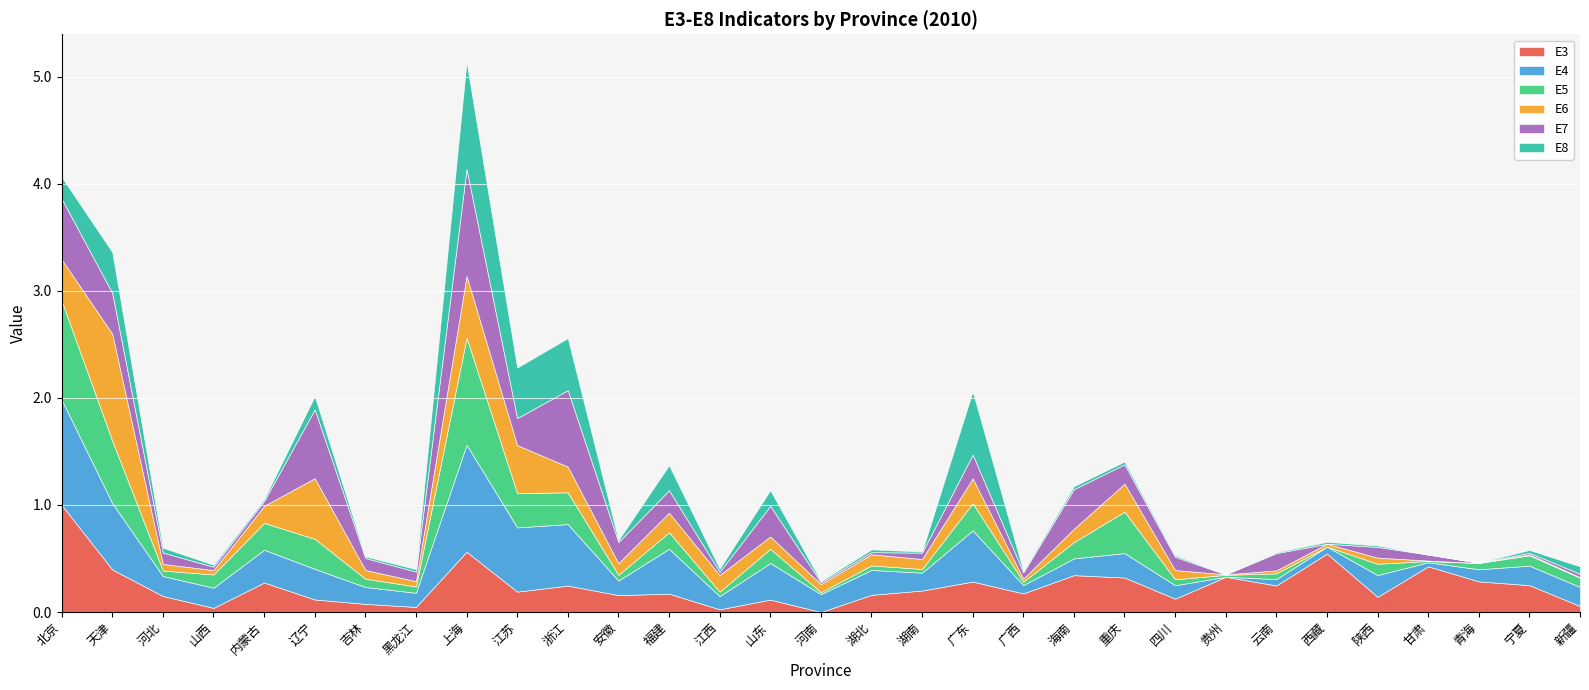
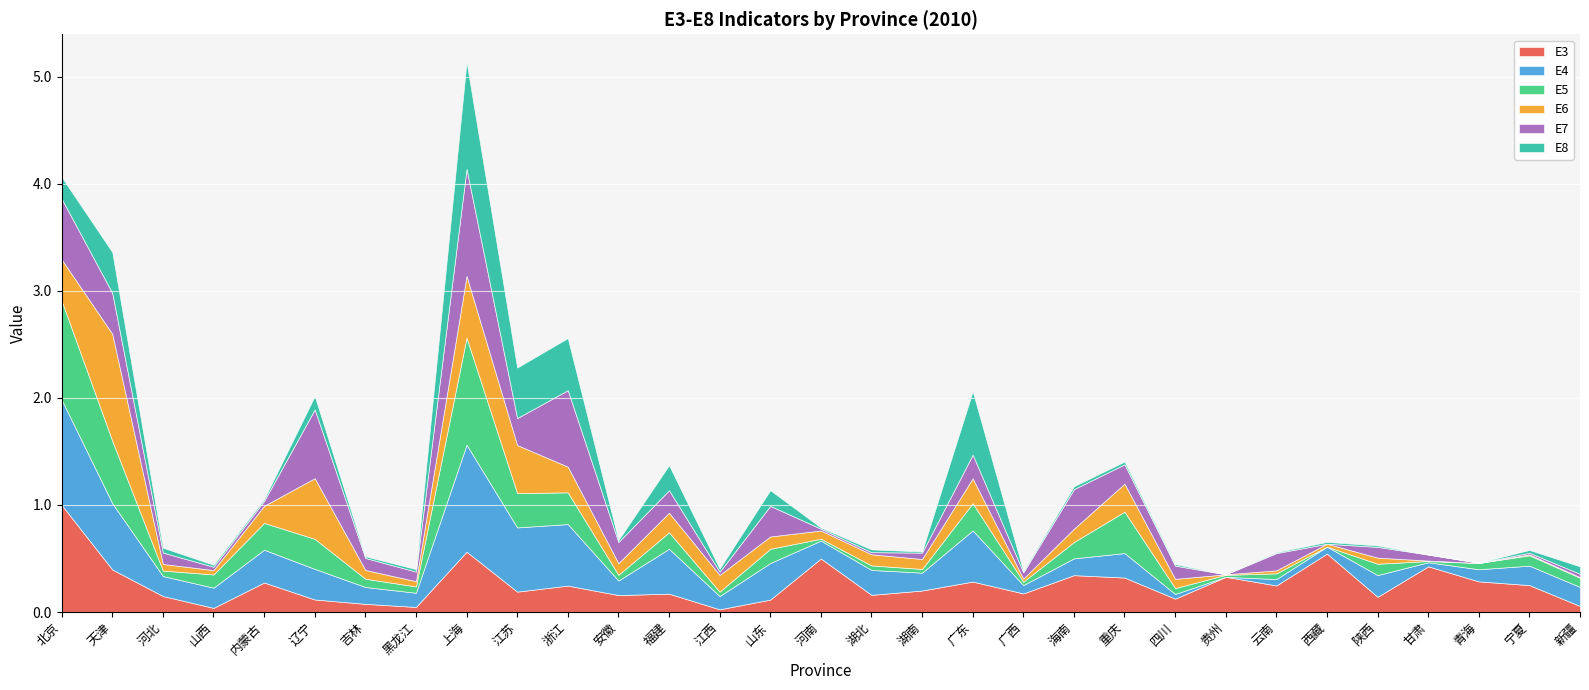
  {
    "E3": {
      "北京": 1.0,
      "天津": 0.4,
      "河北": 0.15,
      "山西": 0.04,
      "内蒙古": 0.28,
      "辽宁": 0.1,
      "吉林": 0.08,
      "黑龙江": 0.05,
      "上海": 0.56,
      "江苏": 0.2,
      "浙江": 0.25,
      "安徽": 0.16,
      "福建": 0.17,
      "江西": 0.03,
      "山东": 0.1,
-     "河南": 0.0,
+     "河南": 0.5,
      "湖北": 0.16,
      "湖南": 0.2,
      "广东": 0.3,
      "广西": 0.17,
      "海南": 0.34,
      "重庆": 0.3,
      "四川": 0.12,
      "云南": 0.25,
      "西藏": 0.55,
      "陕西": 0.14,
      "甘肃": 0.43,
      "青海": 0.3,
      "宁夏": 0.25,
      "新疆": 0.06
    },
    "E4": {
      "北京": 0.98,
      "天津": 0.62,
      "河北": 0.19,
      "山西": 0.19,
      "内蒙古": 0.31,
      "辽宁": 0.29,
      "吉林": 0.16,
      "黑龙江": 0.13,
      "上海": 1.00,
      "江苏": 0.60,
      "浙江": 0.57,
      "安徽": 0.14,
      "福建": 0.42,
      "江西": 0.12,
      "山东": 0.34,
      "湖北": 0.23,
      "湖南": 0.17,
      "广东": 0.48,
      "广西": 0.08,
      "海南": 0.16,
      "重庆": 0.23,
-     "四川": 0.13,
+     "四川": 0.04,
      "云南": 0.06,
      "陕西": 0.20,
      "青海": 0.11,
      "宁夏": 0.18,
      "新疆": 0.18
    },
    "E6": {
      "北京": 0.39,
      "天津": 1.00,
      "河北": 0.06,
      "山西": 0.04,
      "内蒙古": 0.16,
      "辽宁": 0.57,
      "吉林": 0.08,
      "黑龙江": 0.05,
      "上海": 0.58,
      "江苏": 0.45,
      "浙江": 0.24,
      "安徽": 0.11,
      "福建": 0.18,
      "江西": 0.16,
      "山东": 0.12,
      "湖南": 0.09,
      "广东": 0.23,
      "广西": 0.03,
      "海南": 0.12,
      "重庆": 0.26,
      "四川": 0.09,
      "云南": 0.03,
      "陕西": 0.06
    },
    "E7": {
      "北京": 0.57,
      "天津": 0.38,
      "河北": 0.11,
      "辽宁": 0.64,
      "上海": 1.00,
      "江苏": 0.25,
      "浙江": 0.71,
      "福建": 0.21,
      "江西": 0.03,
      "山东": 0.29,
      "广东": 0.22,
      "海南": 0.37,
      "重庆": 0.18,
      "新疆": 0.03
    }
  }
